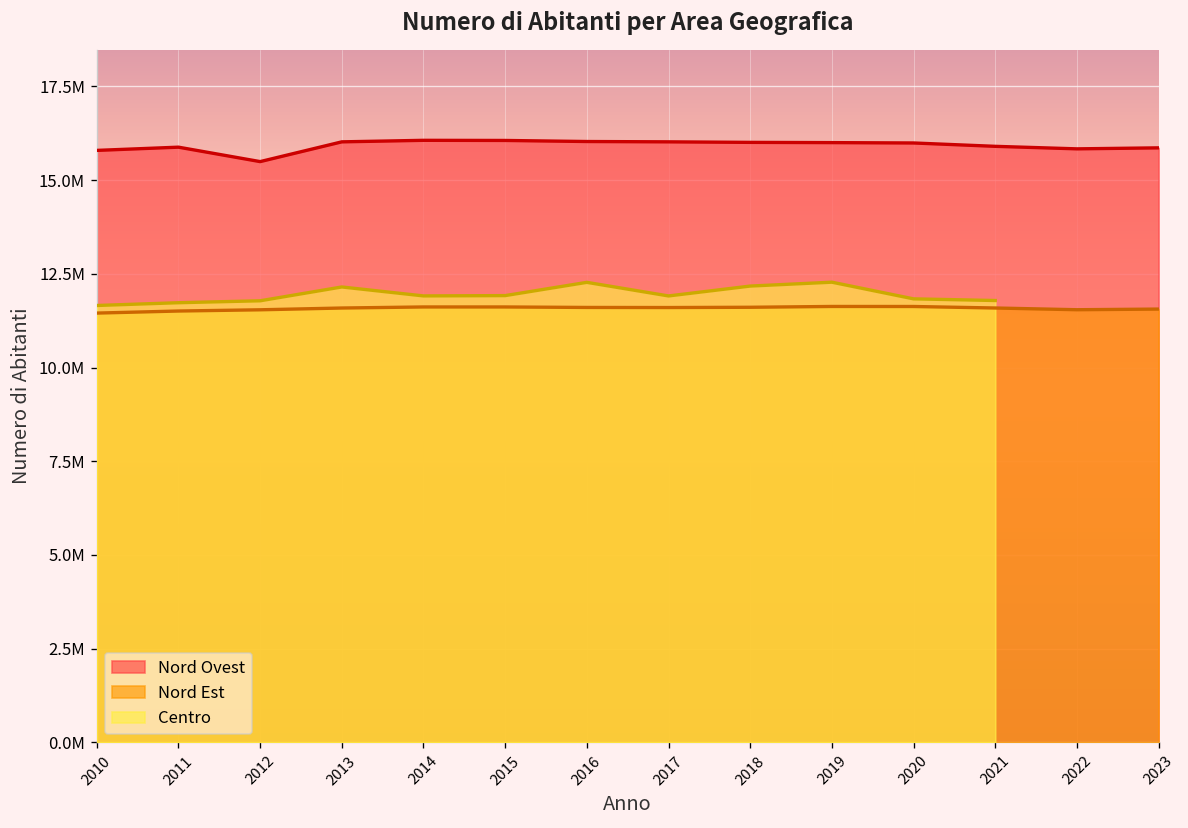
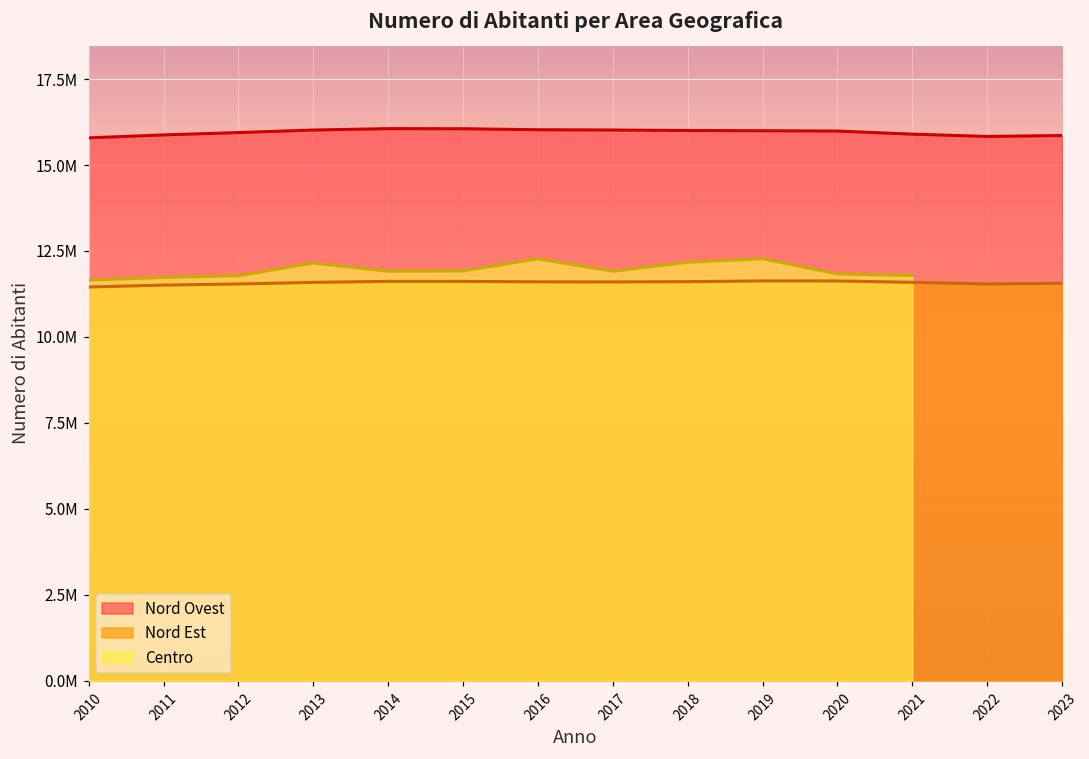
  {
    "Nord Ovest": {
      "2010": 15800000,
      "2011": 15900000,
-     "2012": 15500000,
+     "2012": 15900000,
      "2013": 16000000,
      "2014": 16100000,
      "2015": 16100000,
      "2016": 16000000,
      "2017": 16000000,
      "2018": 16000000,
      "2019": 16000000,
      "2020": 16000000,
      "2021": 15900000,
      "2022": 15800000,
      "2023": 15900000
    },
    "Nord Est": {
      "2010": 11500000,
      "2011": 11500000,
      "2012": 11500000,
      "2013": 11600000,
      "2014": 11600000,
      "2015": 11600000,
      "2016": 11600000,
      "2017": 11600000,
      "2018": 11600000,
      "2019": 11600000,
      "2020": 11600000,
      "2021": 11600000,
      "2022": 11500000,
      "2023": 11600000
    },
    "Centro": {
      "2010": 11700000,
      "2011": 11700000,
      "2012": 11800000,
      "2013": 12100000,
      "2014": 11900000,
      "2015": 11900000,
      "2016": 12300000,
      "2017": 11900000,
      "2018": 12200000,
      "2019": 12300000,
      "2020": 11800000,
      "2021": 11800000
    }
  }
